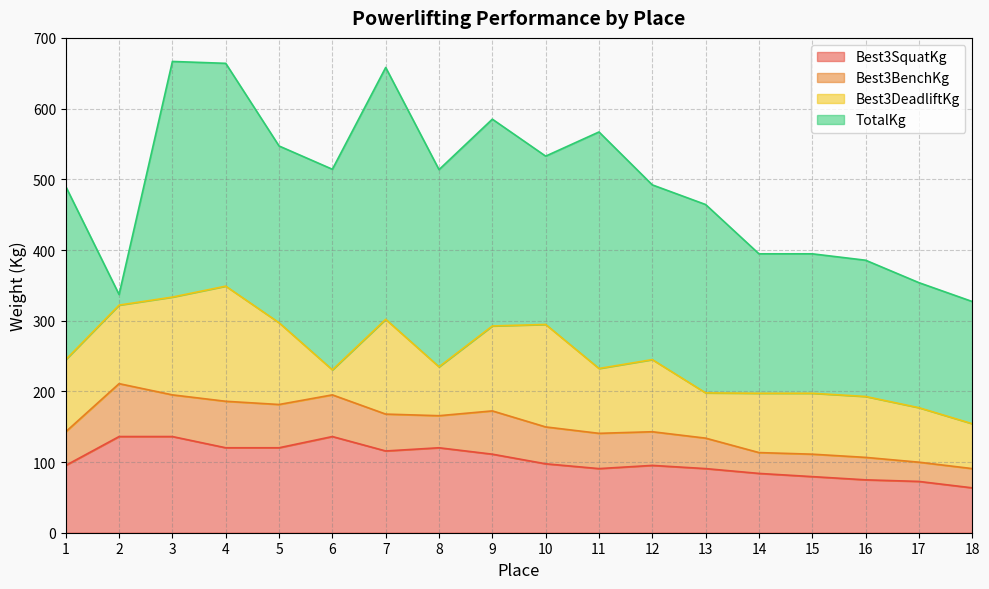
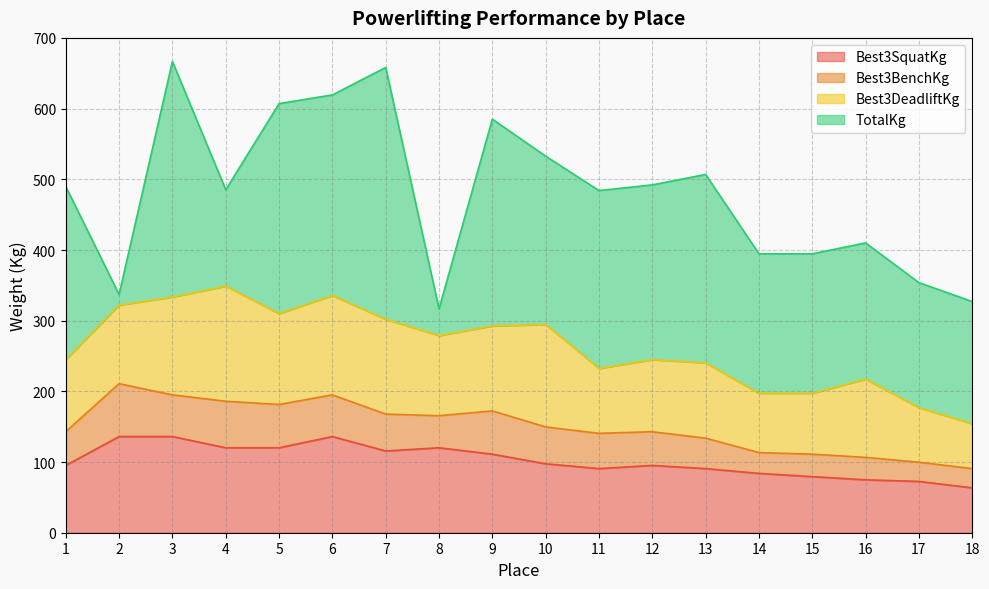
  {
    "Best3DeadliftKg": {
      "1": 100,
      "2": 110,
      "3": 140,
      "4": 160,
-     "5": 120,
-     "6": 40,
+     "5": 130,
+     "6": 140,
      "7": 130,
-     "8": 70,
+     "8": 110,
      "9": 120,
      "10": 150,
      "11": 90,
      "12": 100,
-     "13": 60,
+     "13": 110,
      "14": 80,
      "15": 90,
-     "16": 90,
+     "16": 110,
      "17": 80,
      "18": 60
    },
    "TotalKg": {
      "1": 240,
      "2": 20,
      "3": 330,
-     "4": 320,
-     "5": 250,
+     "4": 140,
+     "5": 300,
      "6": 280,
      "7": 360,
-     "8": 280,
+     "8": 40,
      "9": 290,
      "10": 240,
-     "11": 330,
+     "11": 250,
      "12": 250,
      "13": 270,
      "14": 200,
      "15": 200,
      "16": 190,
      "17": 180,
      "18": 170
    }
  }
